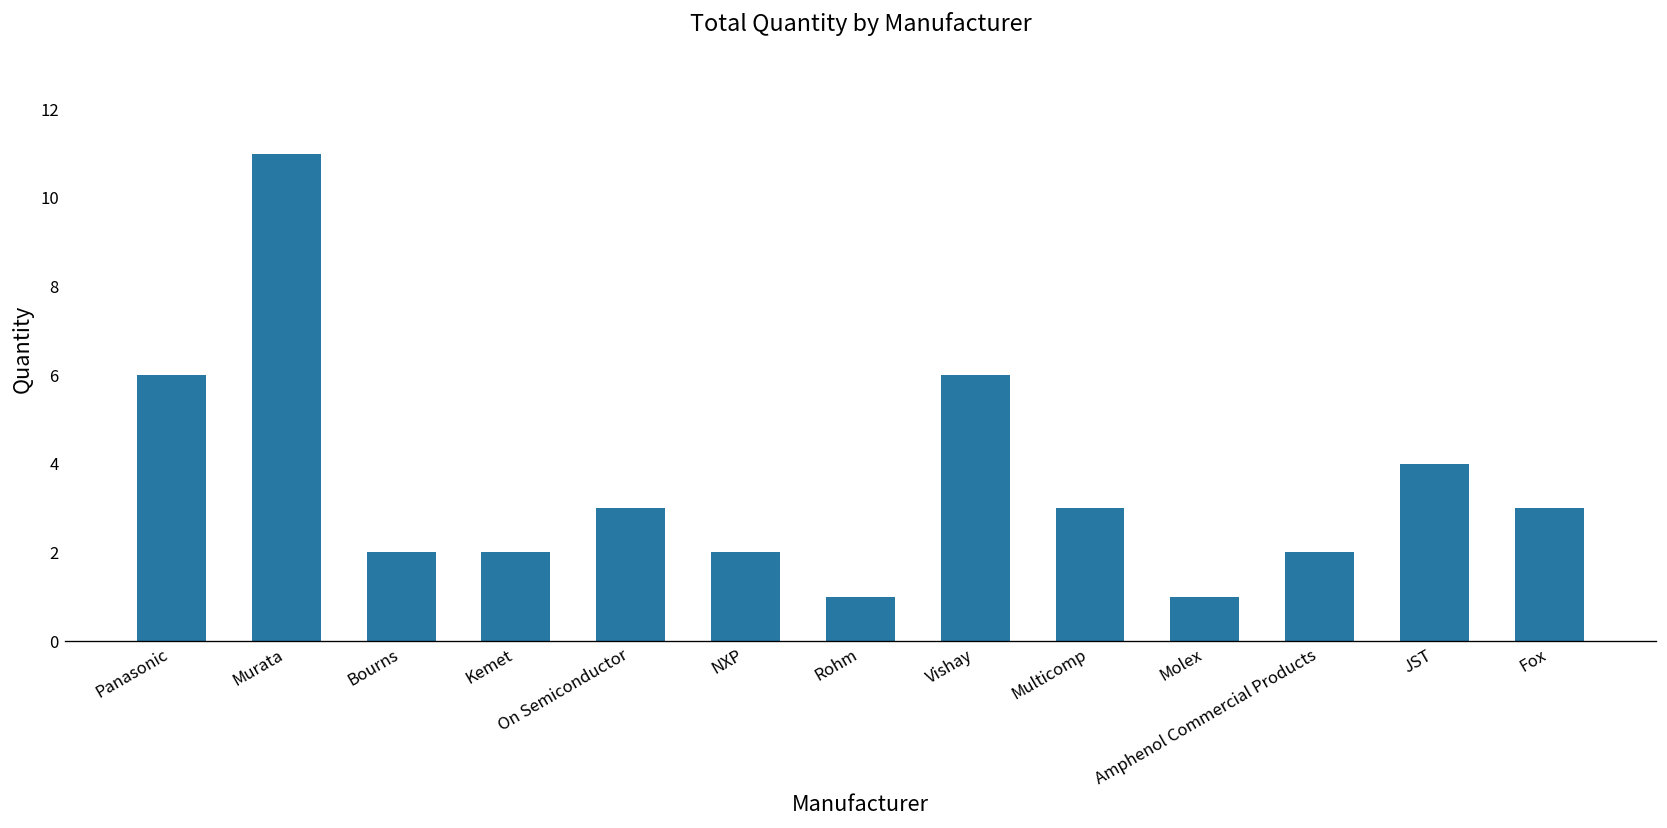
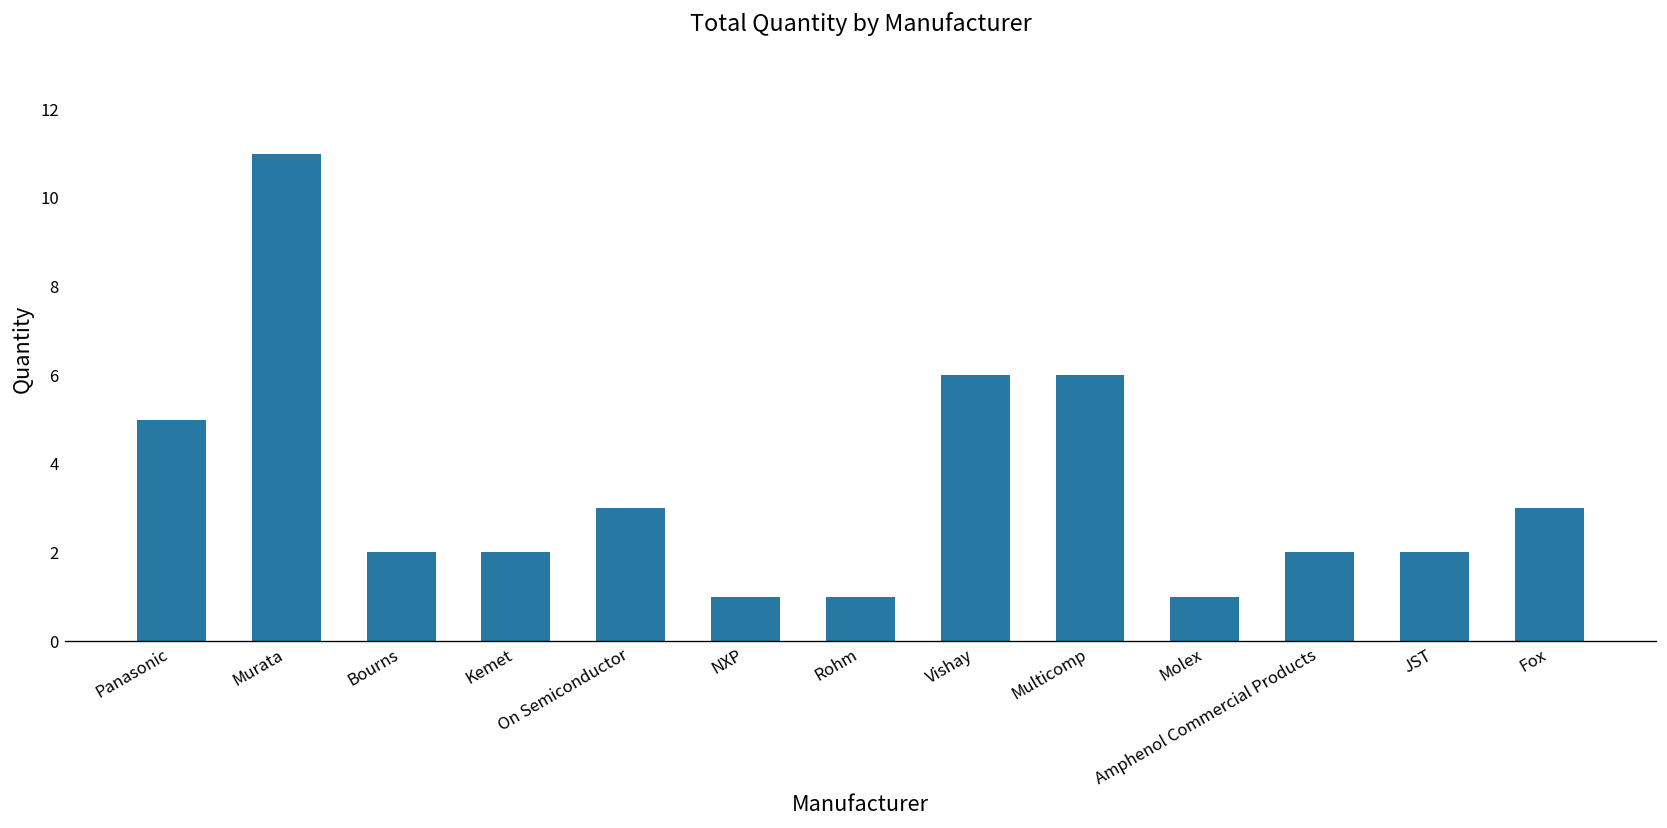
  {
-   "Panasonic": 6,
+   "Panasonic": 5,
    "Murata": 11,
    "Bourns": 2,
    "Kemet": 2,
    "On Semiconductor": 3,
-   "NXP": 2,
+   "NXP": 1,
    "Rohm": 1,
    "Vishay": 6,
-   "Multicomp": 3,
+   "Multicomp": 6,
    "Molex": 1,
    "Amphenol Commercial Products": 2,
-   "JST": 4,
+   "JST": 2,
    "Fox": 3
  }
